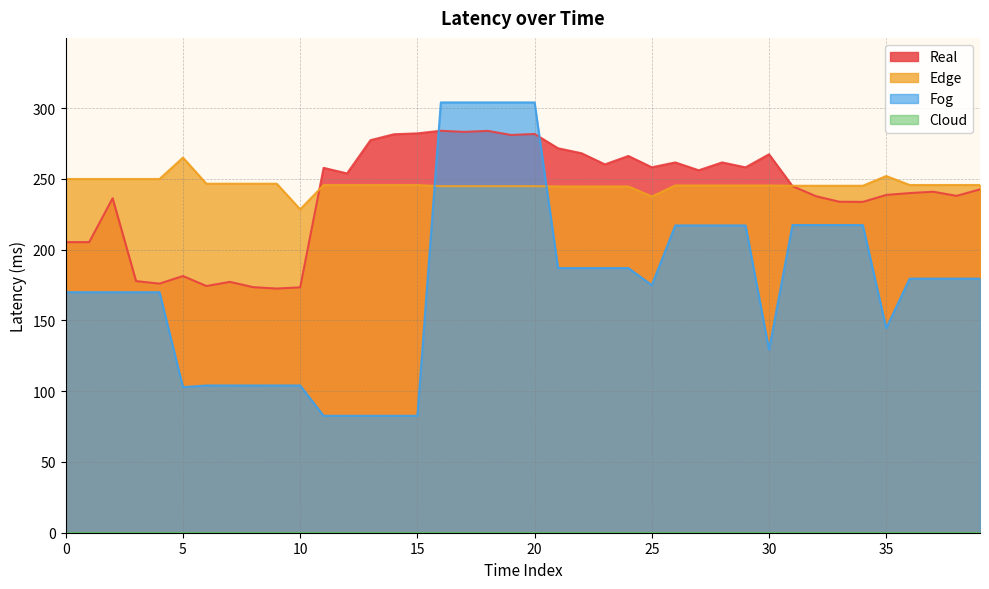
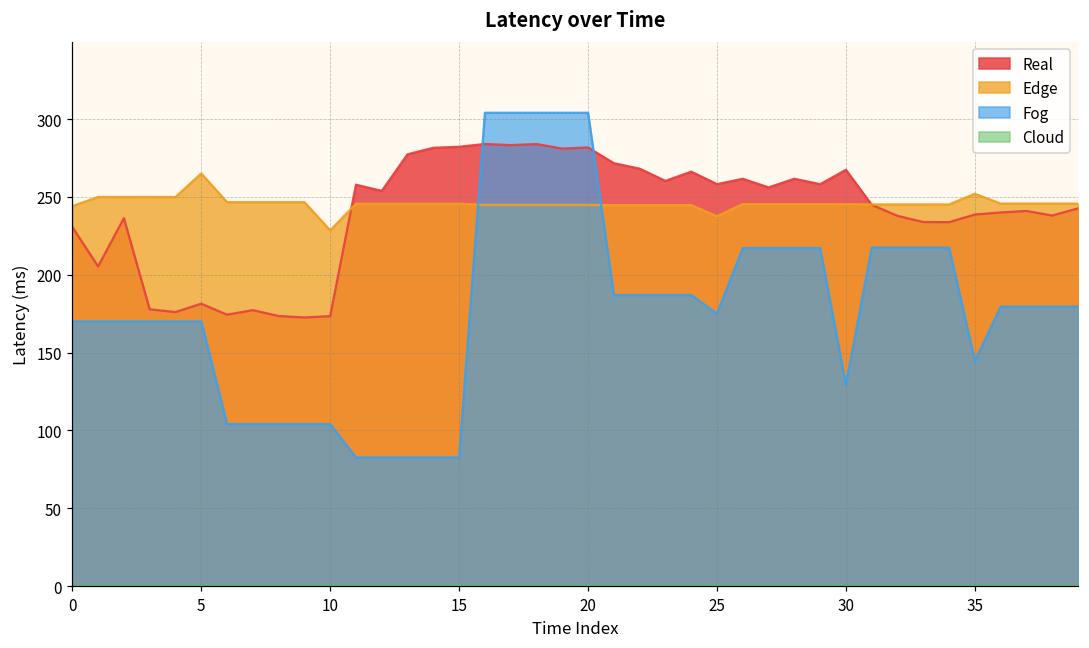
  {
    "Real": {
-     "0": 205,
+     "0": 231,
      "5": 181,
      "10": 173,
      "15": 282,
      "20": 282,
      "25": 258,
      "30": 267,
      "35": 239
    },
    "Edge": {
-     "0": 250,
+     "0": 244,
      "5": 265,
      "10": 229,
      "15": 246,
      "20": 245,
      "25": 238,
      "30": 245,
      "35": 252
    },
    "Fog": {
      "0": 170,
-     "5": 103,
+     "5": 170,
      "10": 104,
      "15": 83,
      "20": 304,
      "25": 175,
      "30": 129,
      "35": 145
    },
    "Cloud": {
      "0": 0,
      "5": 0,
      "10": 0,
      "15": 0,
      "20": 0,
      "25": 0,
      "30": 0,
      "35": 0
    }
  }
